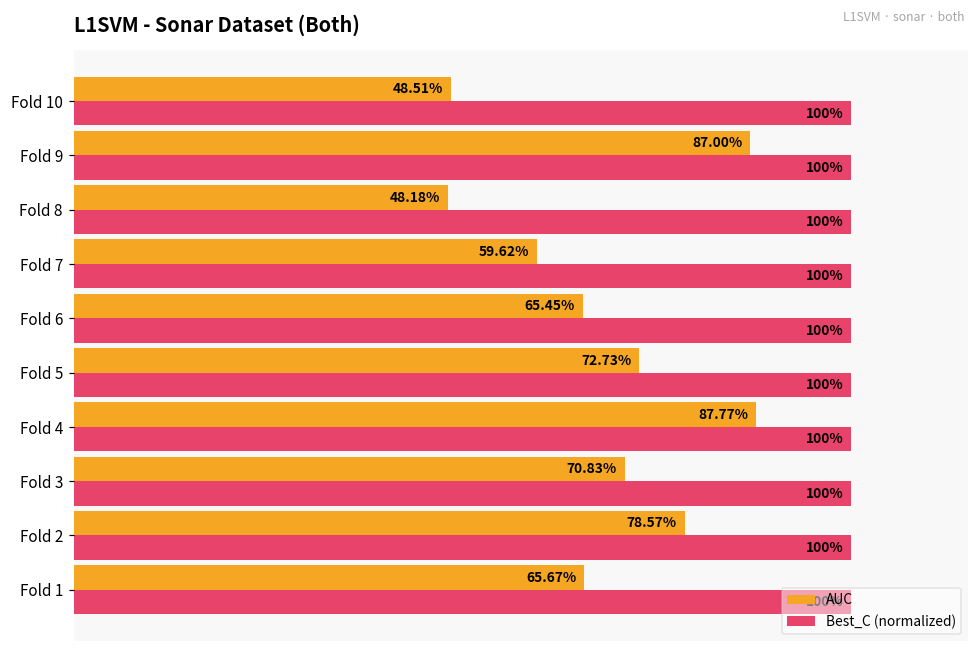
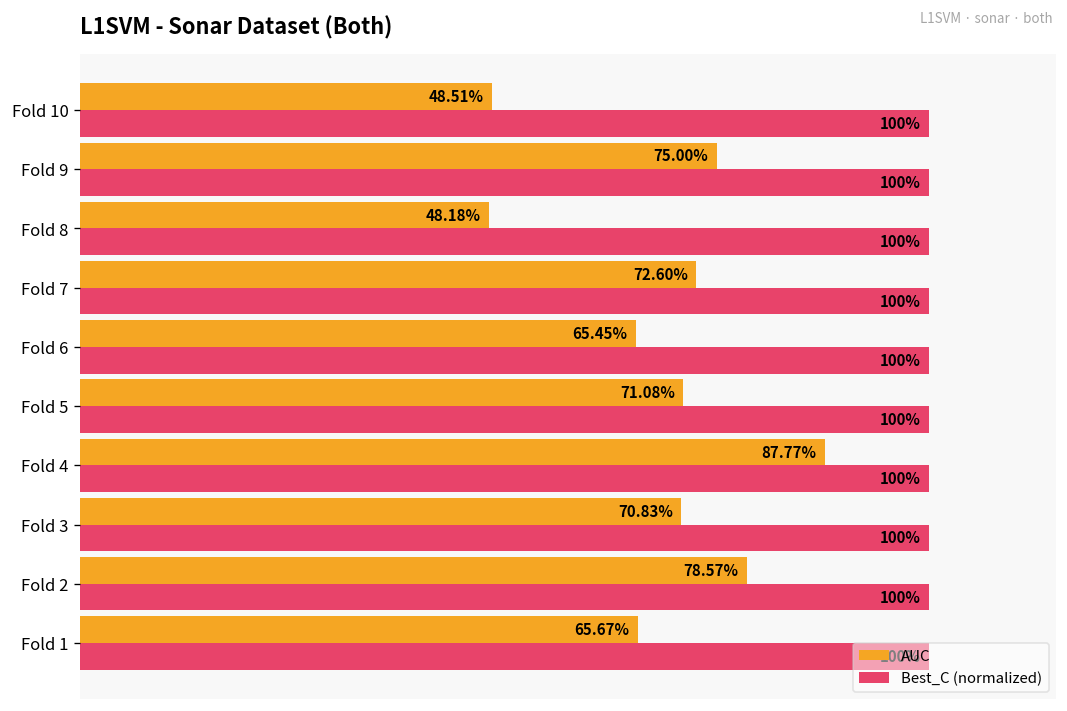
  {
    "AUC": {
      "Fold 10": "48.51%",
-     "Fold 9": "87.00%",
+     "Fold 9": "75.00%",
      "Fold 8": "48.18%",
-     "Fold 7": "59.62%",
+     "Fold 7": "72.60%",
      "Fold 6": "65.45%",
-     "Fold 5": "72.73%",
+     "Fold 5": "71.08%",
      "Fold 4": "87.77%",
      "Fold 3": "70.83%",
      "Fold 2": "78.57%",
      "Fold 1": "65.67%"
    },
    "Best_C (normalized)": {
      "Fold 10": "100%",
      "Fold 9": "100%",
      "Fold 8": "100%",
      "Fold 7": "100%",
      "Fold 6": "100%",
      "Fold 5": "100%",
      "Fold 4": "100%",
      "Fold 3": "100%",
      "Fold 2": "100%"
    }
  }
